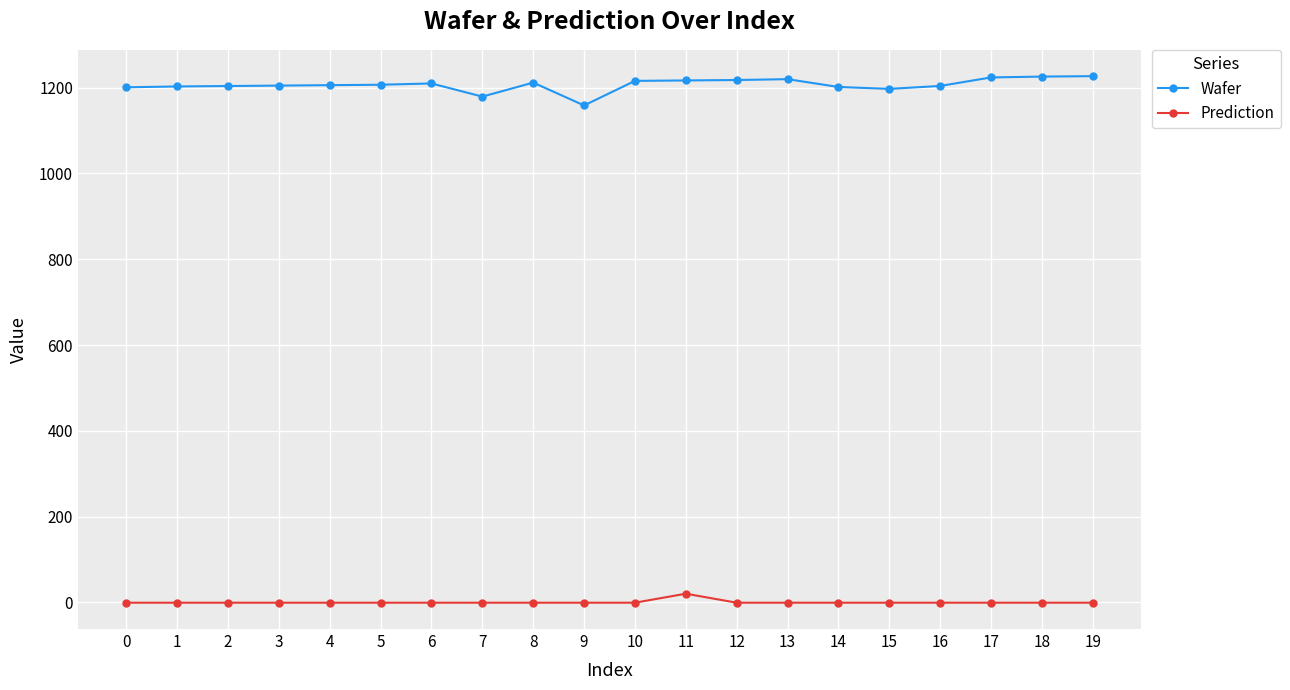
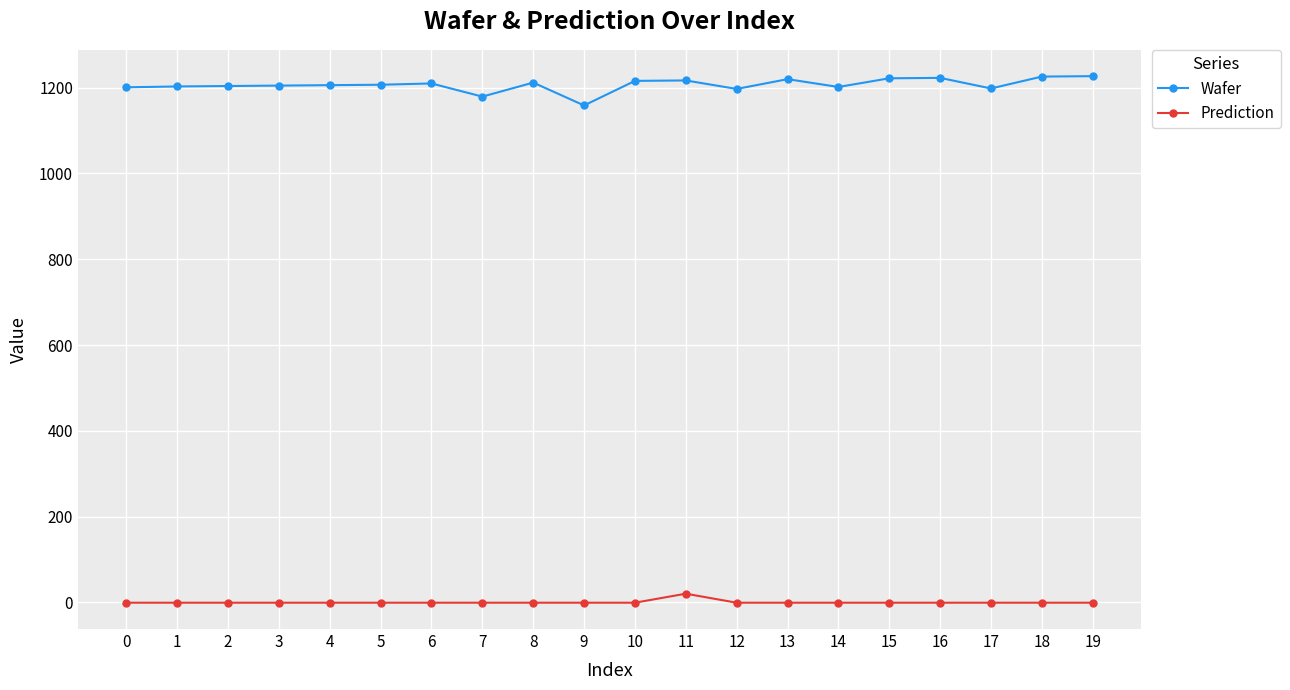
  {
    "Wafer": {
      "0": 1200,
      "1": 1200,
      "2": 1200,
      "3": 1210,
      "4": 1210,
      "5": 1210,
      "6": 1210,
      "7": 1180,
      "8": 1210,
      "9": 1160,
      "10": 1220,
      "11": 1220,
-     "12": 1220,
+     "12": 1200,
      "13": 1220,
      "14": 1200,
-     "15": 1200,
-     "16": 1200,
-     "17": 1220,
+     "15": 1220,
+     "16": 1220,
+     "17": 1200,
      "18": 1230,
      "19": 1230
    },
    "Prediction": {
      "0": 0,
      "1": 0,
      "2": 0,
      "3": 0,
      "4": 0,
      "5": 0,
      "6": 0,
      "7": 0,
      "8": 0,
      "9": 0,
      "10": 0,
      "11": 20,
      "12": 0,
      "13": 0,
      "14": 0,
      "15": 0,
      "16": 0,
      "17": 0,
      "18": 0,
      "19": 0
    }
  }
